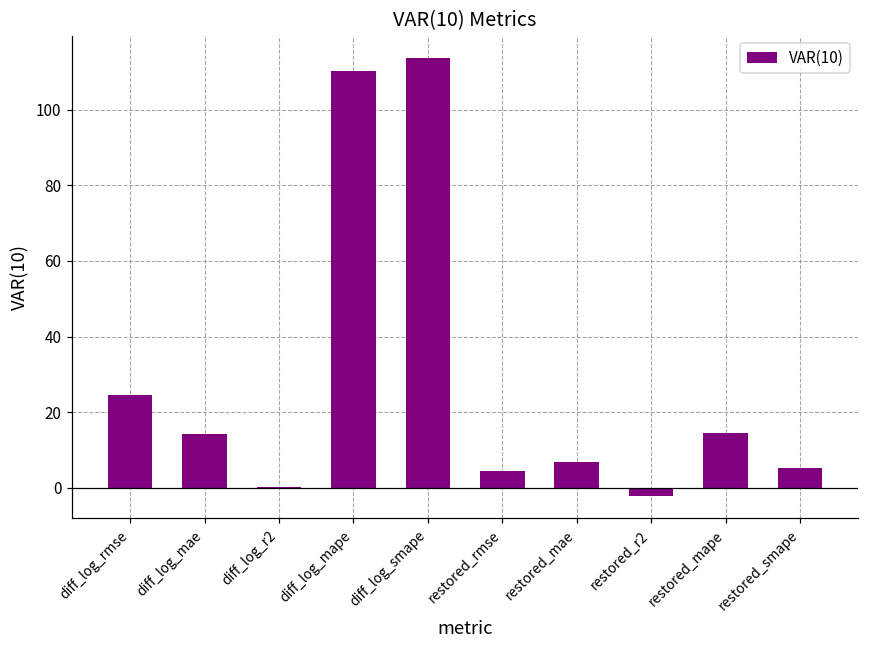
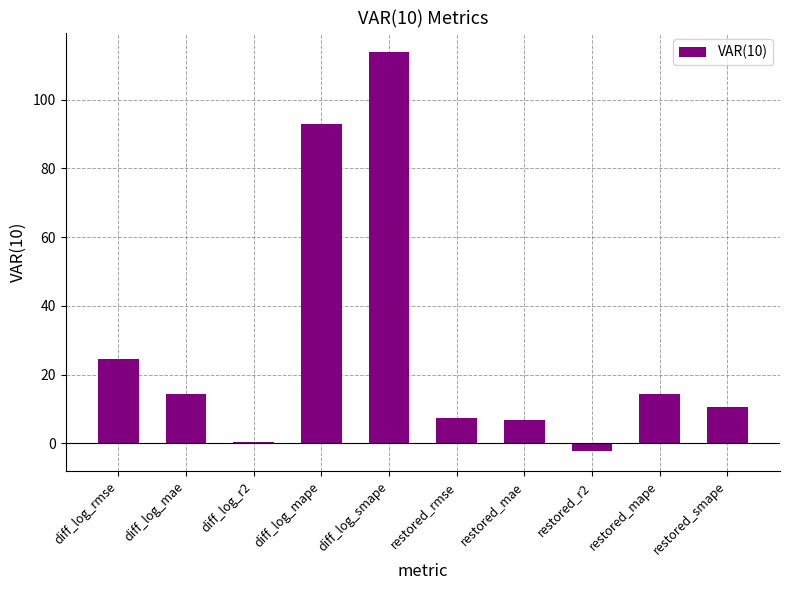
  {
    "diff_log_rmse": 25,
    "diff_log_mae": 14,
-   "diff_log_mape": 110,
+   "diff_log_mape": 93,
    "diff_log_smape": 114,
-   "restored_rmse": 4,
+   "restored_rmse": 7,
    "restored_mae": 7,
    "restored_r2": -2,
    "restored_mape": 15,
-   "restored_smape": 5
+   "restored_smape": 11
  }
